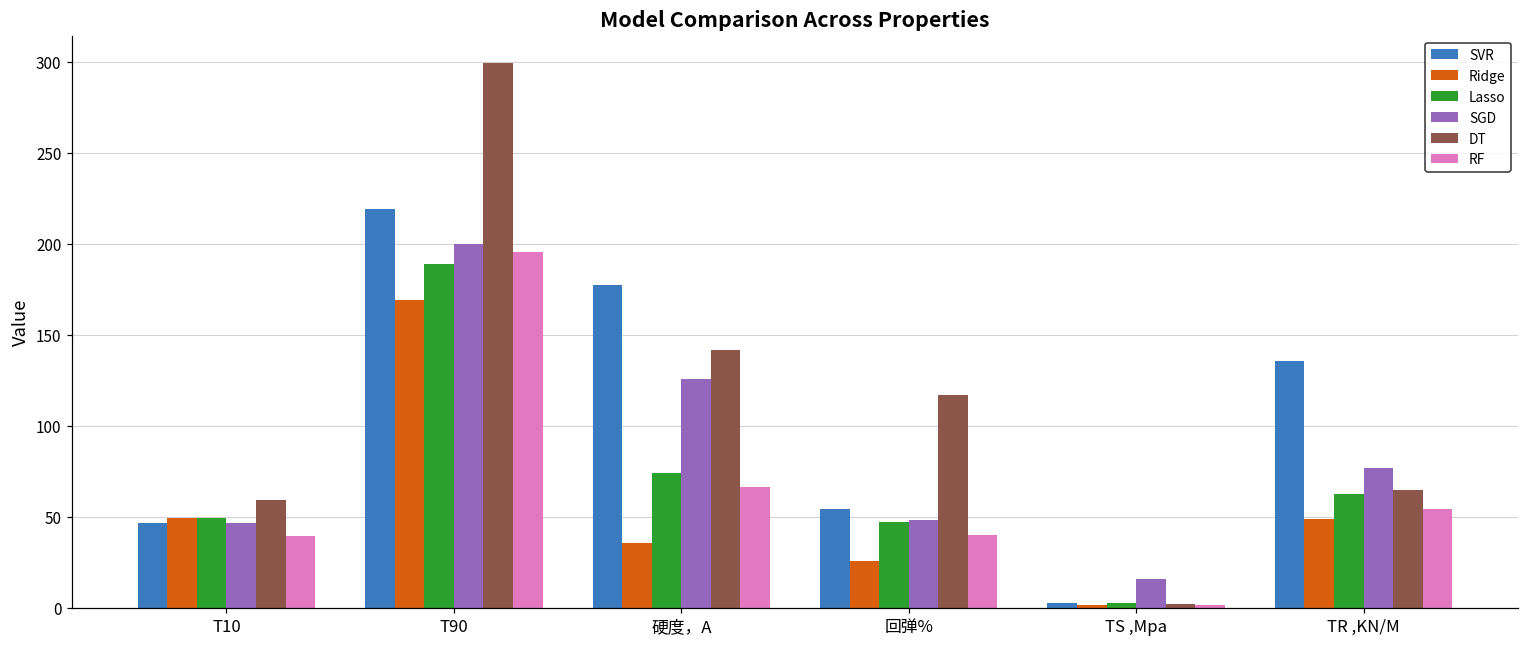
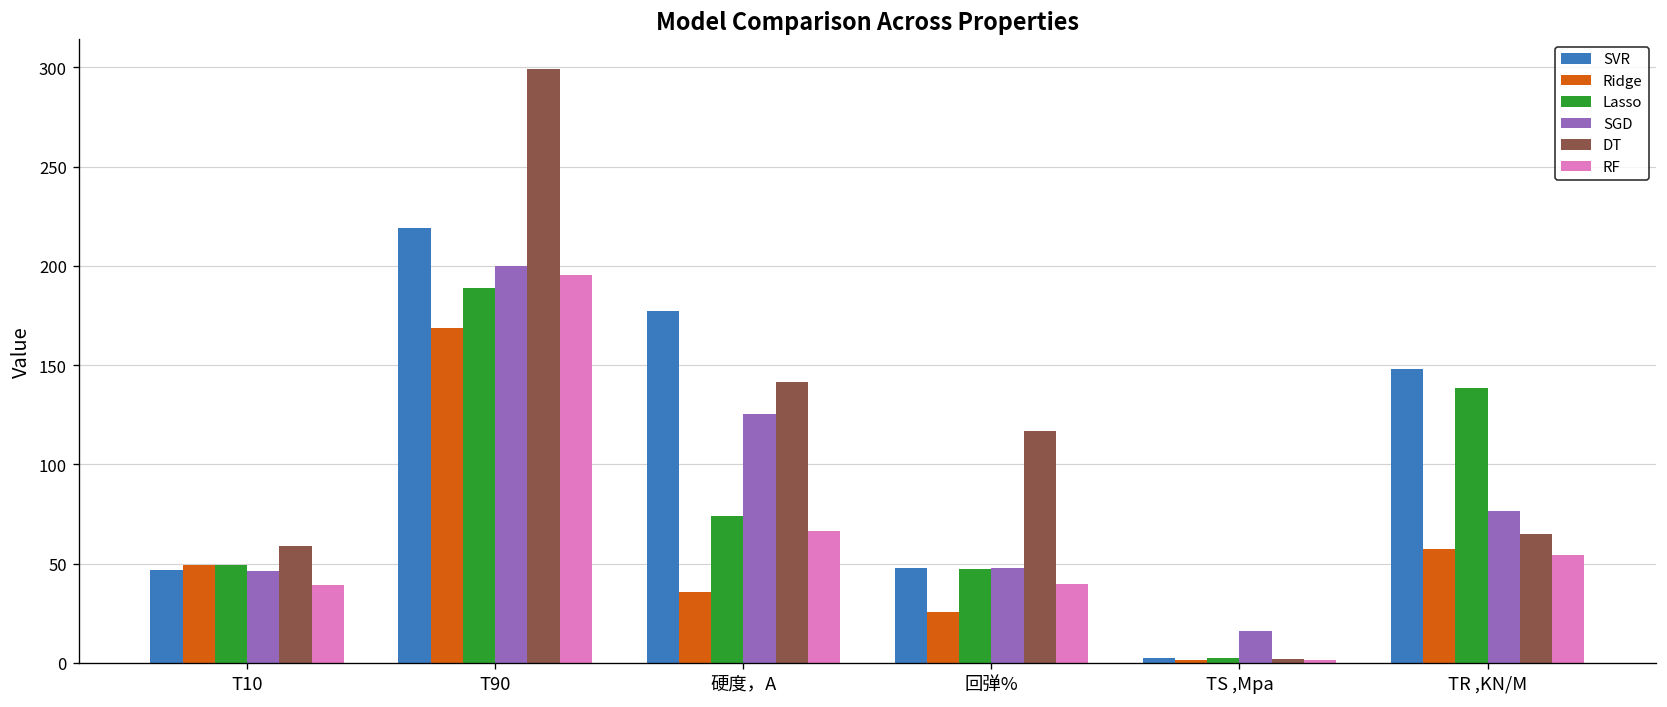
  {
    "SVR": {
      "T10": 47,
      "T90": 219,
      "硬度，A": 177,
-     "回弹%": 54,
+     "回弹%": 48,
      "TS ,Mpa": 3,
-     "TR ,KN/M": 136
+     "TR ,KN/M": 148
    },
    "Ridge": {
      "T10": 49,
      "T90": 169,
      "硬度，A": 36,
      "回弹%": 26,
-     "TR ,KN/M": 49
+     "TR ,KN/M": 58
    },
    "Lasso": {
      "T10": 49,
      "T90": 189,
      "硬度，A": 74,
      "回弹%": 47,
      "TS ,Mpa": 2,
-     "TR ,KN/M": 63
+     "TR ,KN/M": 139
    },
    "SGD": {
      "T10": 46,
      "T90": 200,
      "硬度，A": 126,
      "回弹%": 48,
      "TS ,Mpa": 16,
      "TR ,KN/M": 77
    },
    "DT": {
      "T10": 59,
      "T90": 299,
      "硬度，A": 142,
      "回弹%": 117,
      "TS ,Mpa": 2,
      "TR ,KN/M": 65
    },
    "RF": {
      "T10": 39,
      "T90": 195,
      "硬度，A": 66,
      "回弹%": 40,
      "TS ,Mpa": 2,
      "TR ,KN/M": 54
    }
  }
